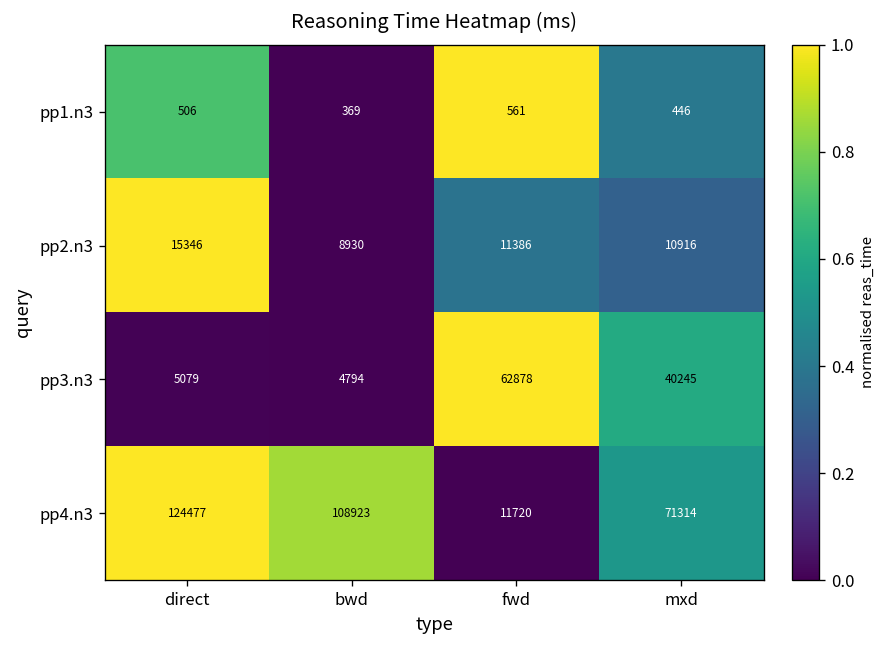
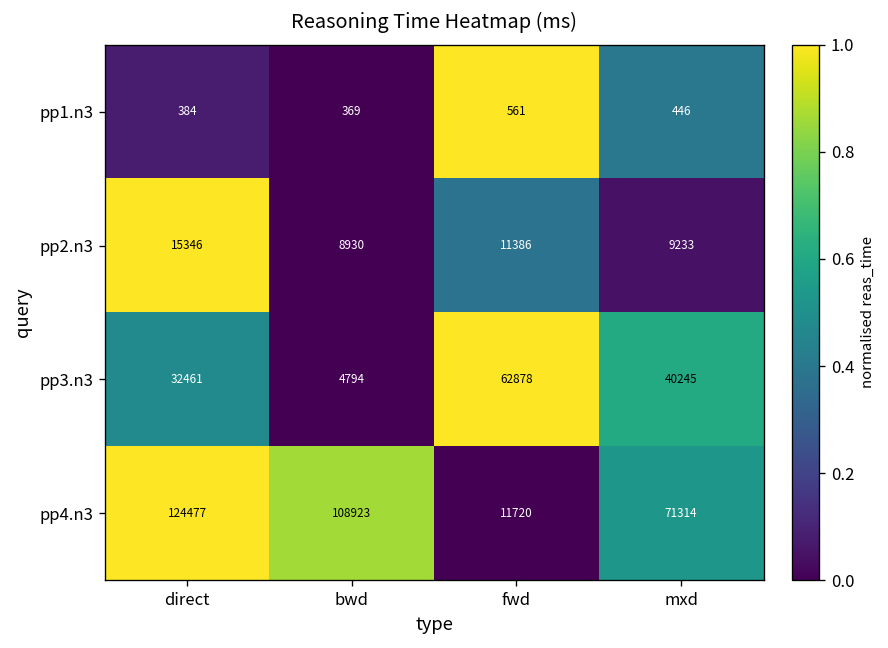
  {
    "pp1.n3": {
-     "direct": 506,
+     "direct": 384,
      "bwd": 369,
      "fwd": 561,
      "mxd": 446
    },
    "pp2.n3": {
      "direct": 15346,
      "bwd": 8930,
      "fwd": 11386,
-     "mxd": 10916
+     "mxd": 9233
    },
    "pp3.n3": {
-     "direct": 5079,
+     "direct": 32461,
      "bwd": 4794,
      "fwd": 62878,
      "mxd": 40245
    },
    "pp4.n3": {
      "direct": 124477,
      "bwd": 108923,
      "fwd": 11720,
      "mxd": 71314
    }
  }
